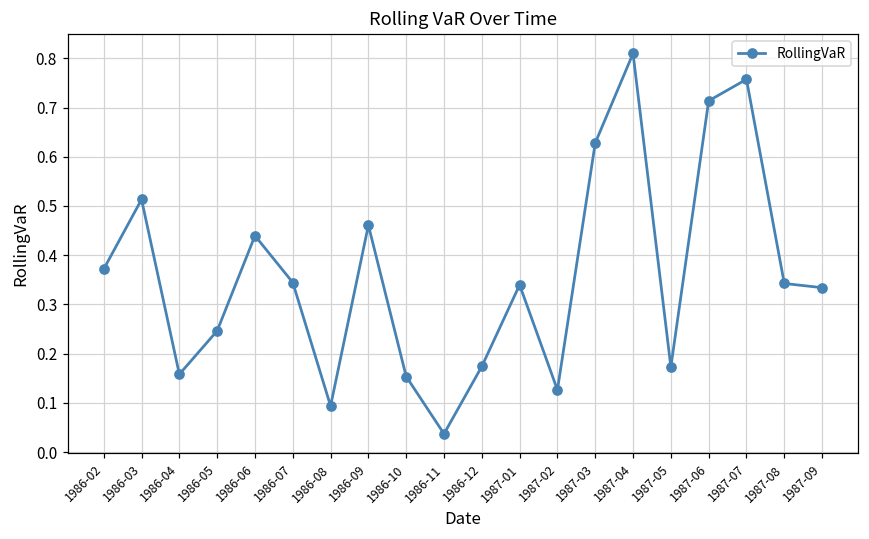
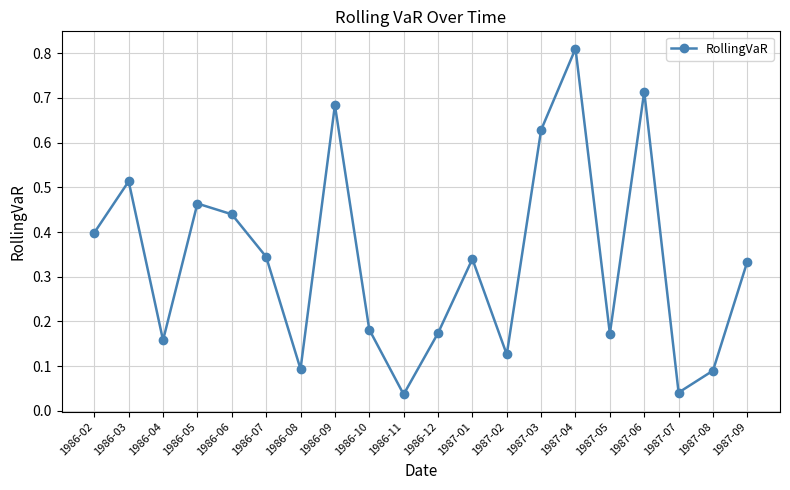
  {
-   "1986-02": 0.37,
+   "1986-02": 0.40,
    "1986-03": 0.51,
    "1986-04": 0.16,
-   "1986-05": 0.25,
+   "1986-05": 0.46,
    "1986-06": 0.44,
    "1986-07": 0.34,
    "1986-08": 0.09,
-   "1986-09": 0.46,
-   "1986-10": 0.15,
+   "1986-09": 0.68,
+   "1986-10": 0.18,
    "1986-11": 0.04,
    "1986-12": 0.17,
    "1987-01": 0.34,
    "1987-02": 0.13,
    "1987-03": 0.63,
    "1987-04": 0.81,
    "1987-05": 0.17,
    "1987-06": 0.71,
-   "1987-07": 0.76,
-   "1987-08": 0.34,
+   "1987-07": 0.04,
+   "1987-08": 0.09,
    "1987-09": 0.33
  }
